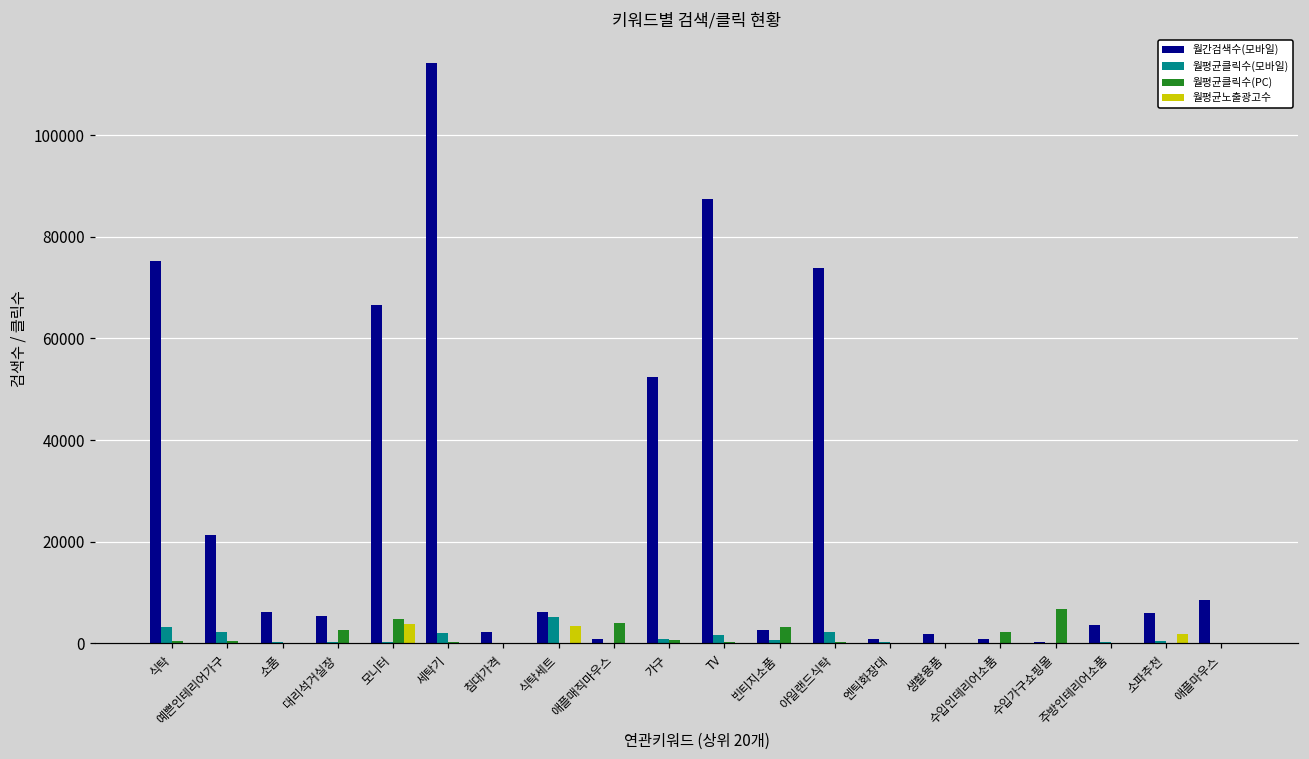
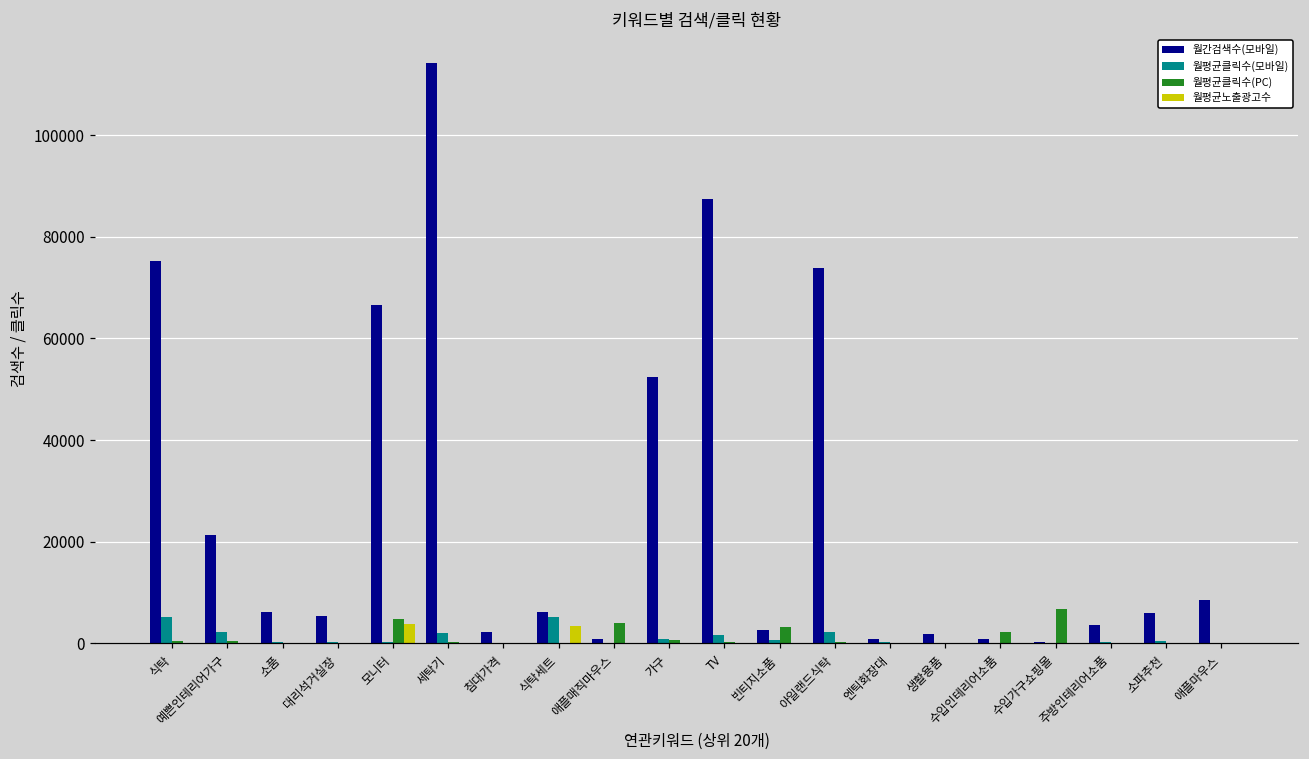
  {
    "월간검색수(모바일)": {
      "식탁": 75000,
      "예쁜인테리어가구": 21000,
      "소품": 6000,
      "대리석거실장": 5000,
      "모니터": 67000,
      "세탁기": 114000,
      "침대가격": 2000,
      "식탁세트": 6000,
      "애플매직마우스": 1000,
      "가구": 52000,
      "TV": 88000,
      "빈티지소품": 3000,
      "아일랜드식탁": 74000,
      "엔틱화장대": 1000,
      "생활용품": 2000,
      "수입인테리어소품": 1000,
      "주방인테리어소품": 4000,
      "소파추천": 6000,
      "애플마우스": 8000
    },
    "월평균클릭수(모바일)": {
-     "식탁": 3000,
+     "식탁": 5000,
      "예쁜인테리어가구": 2000,
      "세탁기": 2000,
      "식탁세트": 5000,
      "가구": 1000,
      "TV": 2000,
      "빈티지소품": 1000,
      "아일랜드식탁": 2000
    },
    "월평균클릭수(PC)": {
-     "대리석거실장": 3000,
+     "대리석거실장": 0,
      "모니터": 5000,
      "애플매직마우스": 4000,
      "가구": 1000,
      "빈티지소품": 3000,
      "수입인테리어소품": 2000,
      "수입가구쇼핑몰": 7000
    },
    "월평균노출광고수": {
      "모니터": 4000,
      "식탁세트": 3000,
-     "소파추천": 2000
+     "소파추천": 0
    }
  }
